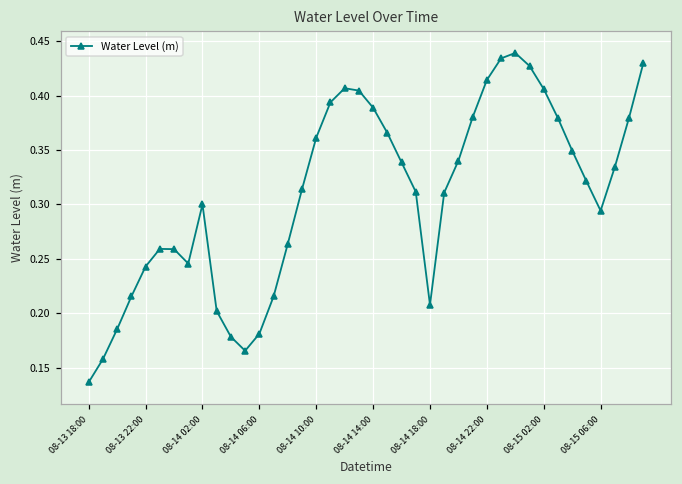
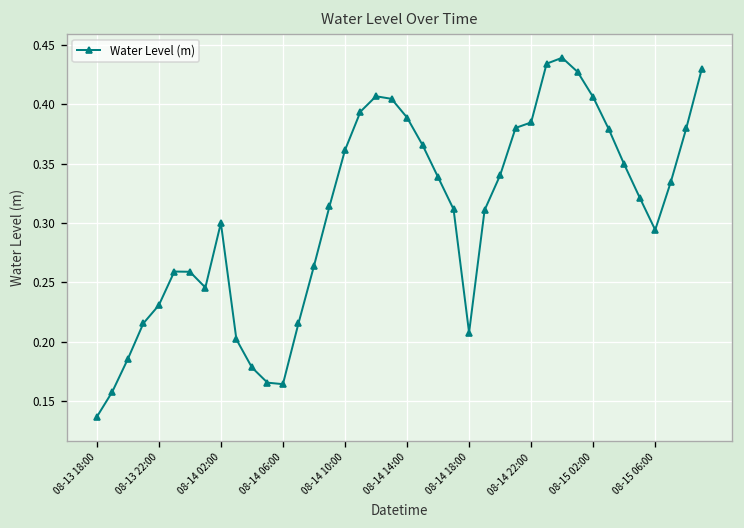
  {
    "08-13 18:00": 0.14,
-   "08-13 22:00": 0.24,
+   "08-13 22:00": 0.23,
    "08-14 02:00": 0.30,
-   "08-14 06:00": 0.18,
+   "08-14 06:00": 0.16,
    "08-14 10:00": 0.36,
    "08-14 14:00": 0.39,
    "08-14 18:00": 0.21,
-   "08-14 22:00": 0.41,
+   "08-14 22:00": 0.38,
    "08-15 02:00": 0.41,
    "08-15 06:00": 0.29
  }
